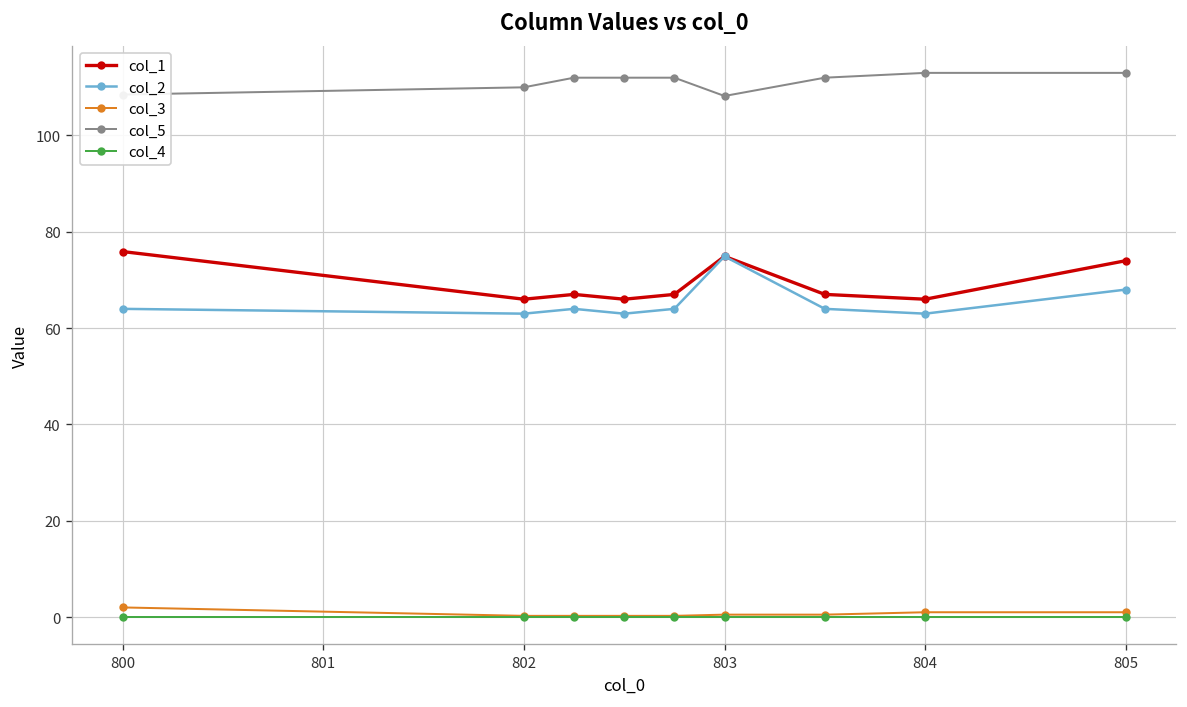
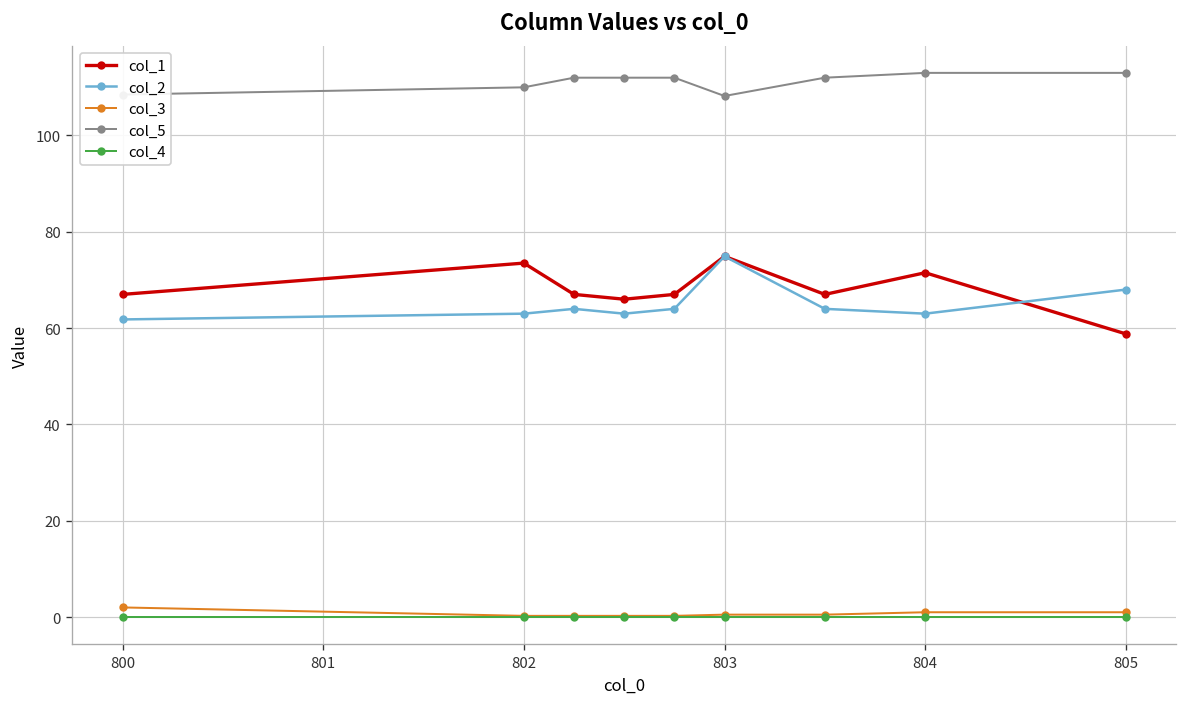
  {
    "col_1": {
-     "800": 76,
-     "802": 66,
-     "804": 66,
-     "805": 74
+     "800": 67,
+     "802": 74,
+     "804": 72,
+     "805": 59
    },
    "col_2": {
-     "800": 64,
+     "800": 62,
      "802": 63,
      "804": 63,
      "805": 68
    },
    "col_3": {
      "800": 2,
      "804": 1,
      "805": 1
    },
    "col_5": {
      "802": 110,
      "803": 108,
      "804": 113,
      "805": 113
    },
    "col_4": {
      "800": 0,
      "804": 0,
      "805": 0
    }
  }
